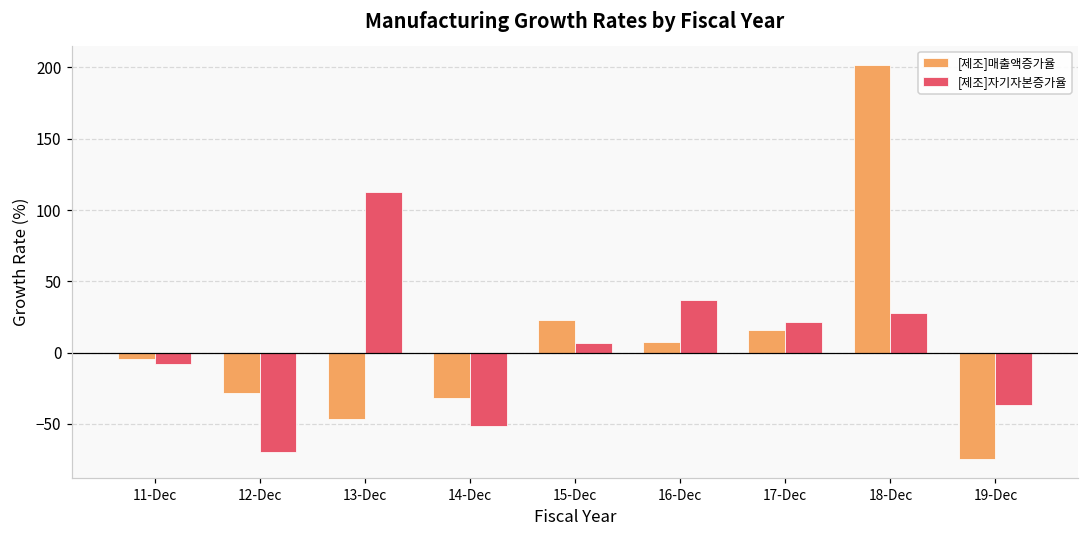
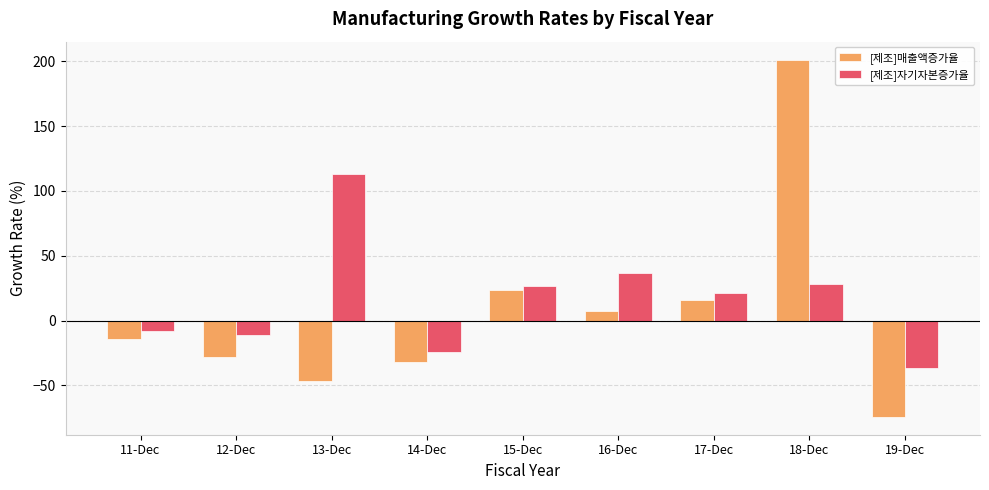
  {
    "[제조]매출액증가율": {
-     "11-Dec": -5,
+     "11-Dec": -14,
      "12-Dec": -29,
      "13-Dec": -46,
      "14-Dec": -32,
      "15-Dec": 23,
      "16-Dec": 7,
      "17-Dec": 16,
      "18-Dec": 201,
      "19-Dec": -74
    },
    "[제조]자기자본증가율": {
      "11-Dec": -8,
-     "12-Dec": -70,
+     "12-Dec": -11,
      "13-Dec": 113,
-     "14-Dec": -51,
-     "15-Dec": 7,
+     "14-Dec": -24,
+     "15-Dec": 27,
      "16-Dec": 37,
      "17-Dec": 21,
      "18-Dec": 28,
      "19-Dec": -37
    }
  }
